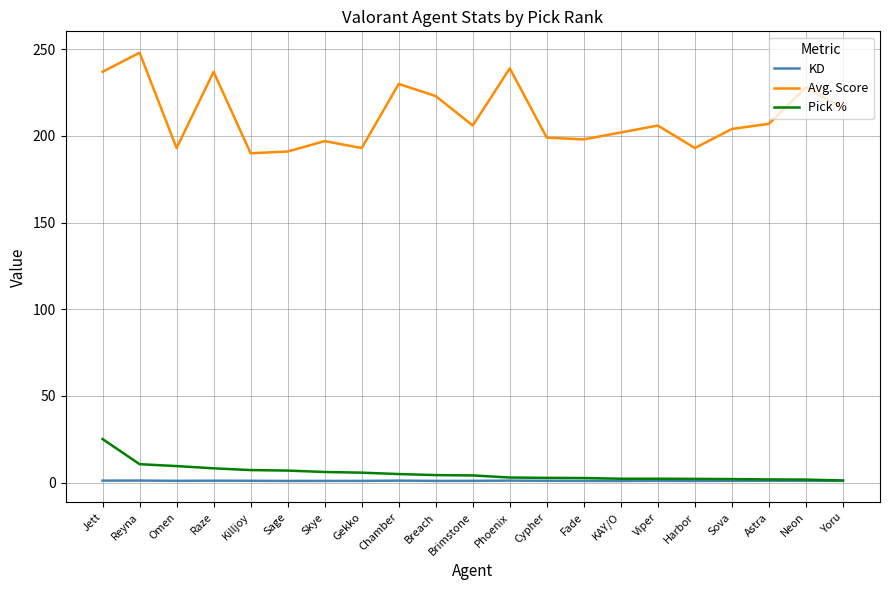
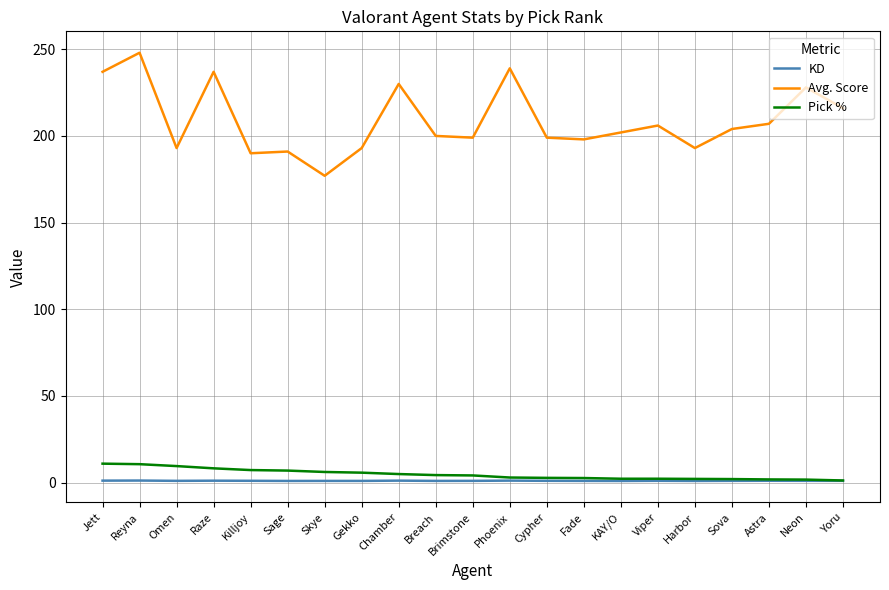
  {
    "KD": {
      "Jett": 1,
      "Reyna": 1,
      "Omen": 1,
      "Raze": 1,
      "Killjoy": 1,
      "Sage": 1,
      "Skye": 1,
      "Gekko": 1,
      "Chamber": 1,
      "Breach": 1,
      "Brimstone": 1,
      "Phoenix": 1,
      "Cypher": 1,
      "Fade": 1
    },
    "Avg. Score": {
      "Jett": 237,
      "Reyna": 248,
      "Omen": 193,
      "Raze": 237,
      "Killjoy": 190,
      "Sage": 191,
-     "Skye": 197,
+     "Skye": 177,
      "Gekko": 193,
      "Chamber": 230,
-     "Breach": 223,
-     "Brimstone": 206,
+     "Breach": 200,
+     "Brimstone": 199,
      "Phoenix": 239,
      "Cypher": 199,
      "Fade": 198,
      "KAY/O": 202,
      "Viper": 206,
      "Harbor": 193,
      "Sova": 204,
      "Astra": 207
    },
    "Pick %": {
-     "Jett": 25,
+     "Jett": 11,
      "Reyna": 11,
      "Omen": 10,
      "Raze": 8,
      "Killjoy": 7,
      "Sage": 7,
      "Skye": 6,
      "Gekko": 6,
      "Chamber": 5,
      "Breach": 4,
      "Brimstone": 4,
      "Phoenix": 3,
      "Cypher": 3,
      "Fade": 3
    }
  }
